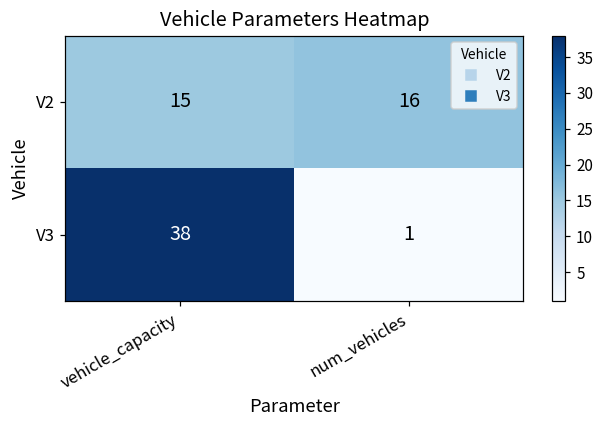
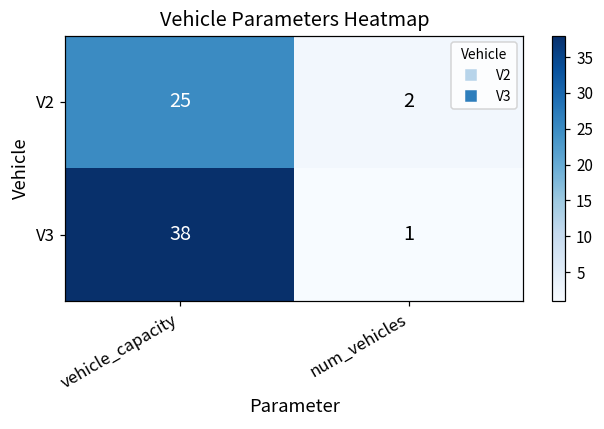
  {
    "V2": {
-     "vehicle_capacity": 15,
-     "num_vehicles": 16
+     "vehicle_capacity": 25,
+     "num_vehicles": 2
    },
    "V3": {
      "vehicle_capacity": 38,
      "num_vehicles": 1
    }
  }
